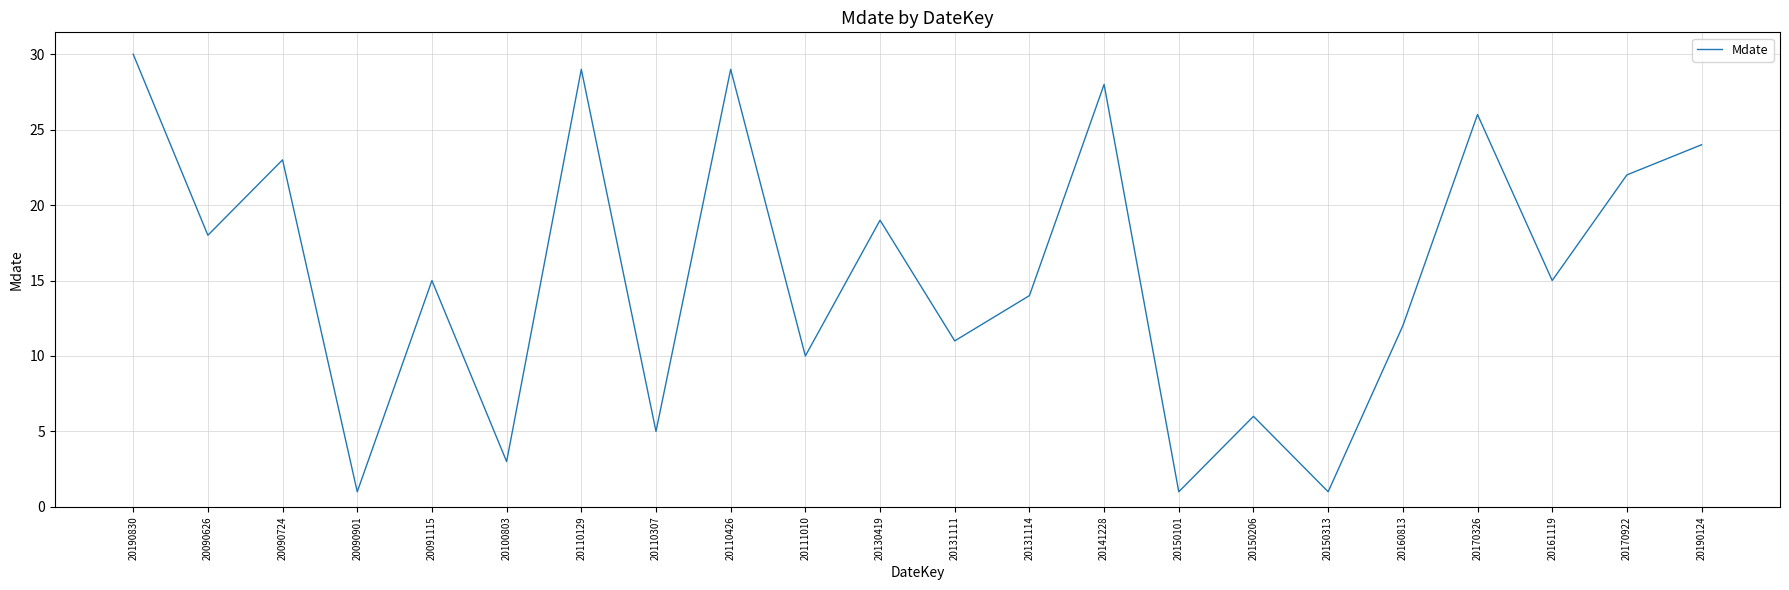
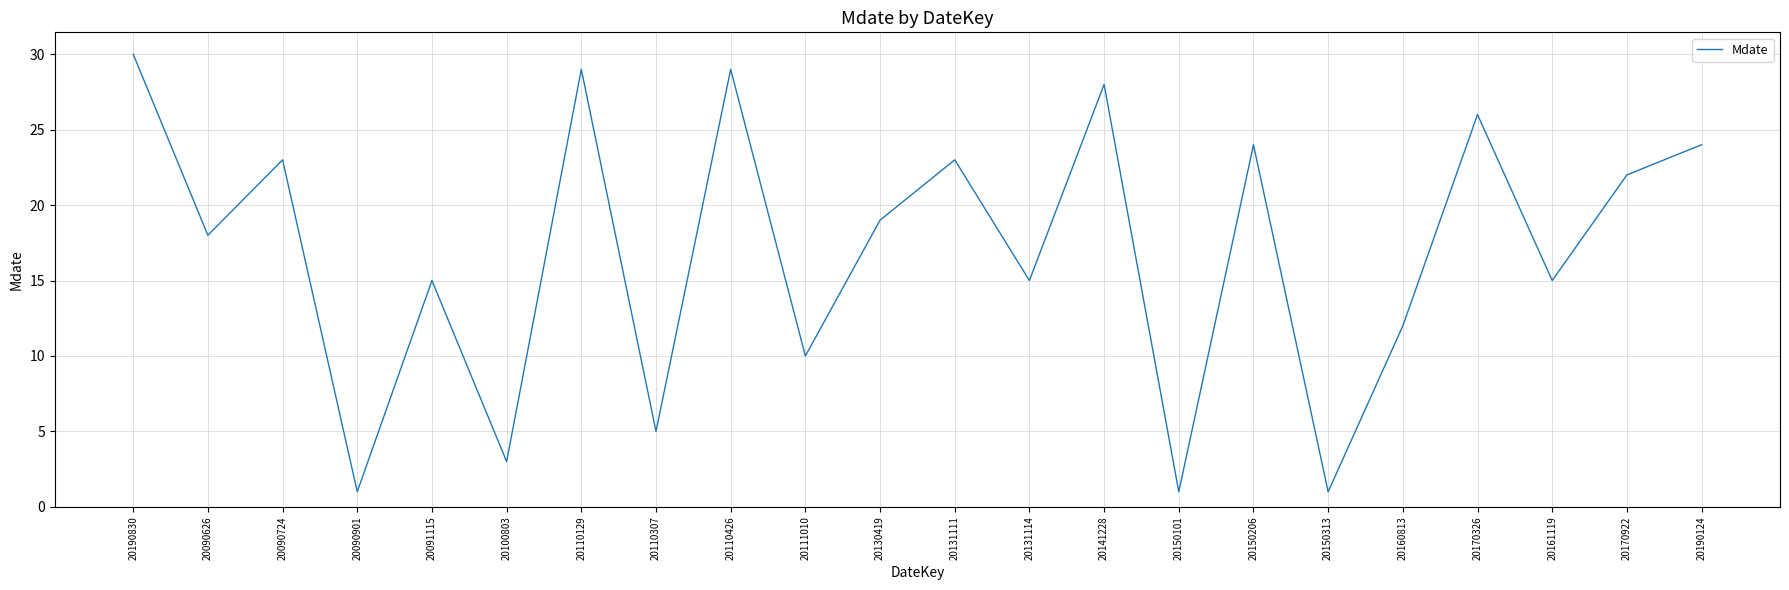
  {
    "20190830": 30,
    "20090626": 18,
    "20090724": 23,
    "20090901": 1,
    "20091115": 15,
    "20100803": 3,
    "20110129": 29,
    "20110307": 5,
    "20110426": 29,
    "20111010": 10,
    "20130419": 19,
-   "20131111": 11,
-   "20131114": 14,
+   "20131111": 23,
+   "20131114": 15,
    "20141228": 28,
    "20150101": 1,
-   "20150206": 6,
+   "20150206": 24,
    "20150313": 1,
    "20160813": 12,
    "20170326": 26,
    "20161119": 15,
    "20170922": 22,
    "20190124": 24
  }
